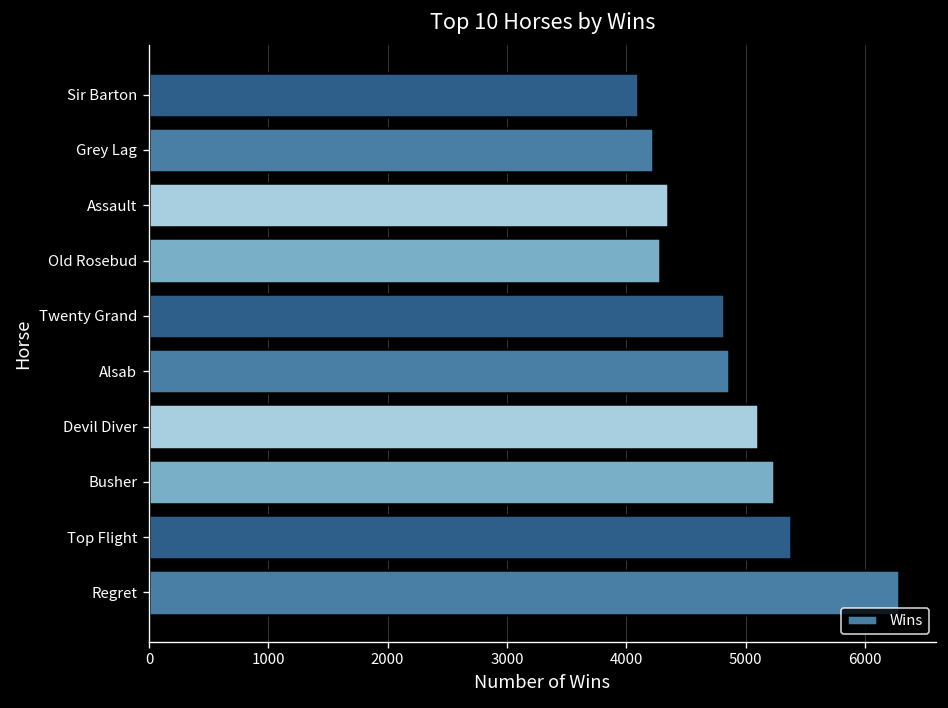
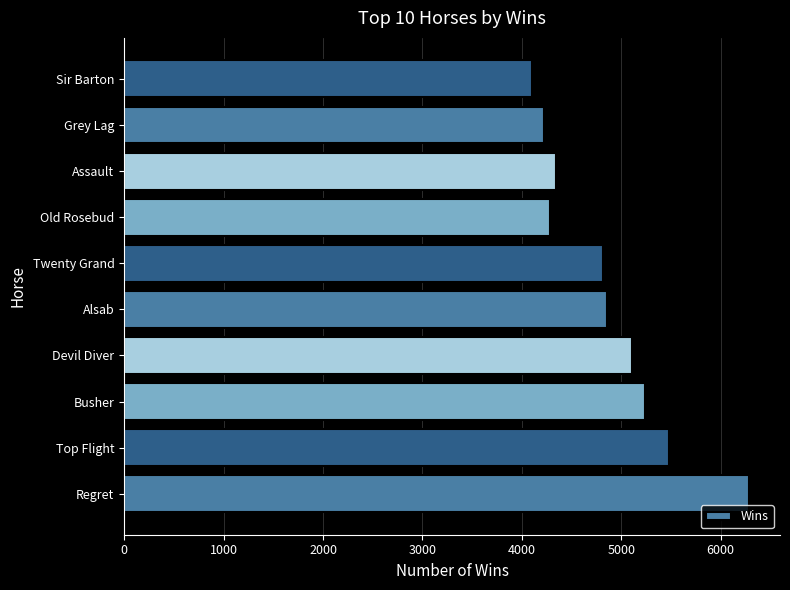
  {
    "Sir Barton": 4100,
    "Grey Lag": 4200,
    "Assault": 4300,
    "Old Rosebud": 4300,
    "Twenty Grand": 4800,
    "Alsab": 4900,
    "Devil Diver": 5100,
    "Busher": 5200,
-   "Top Flight": 5400,
+   "Top Flight": 5500,
    "Regret": 6300
  }
